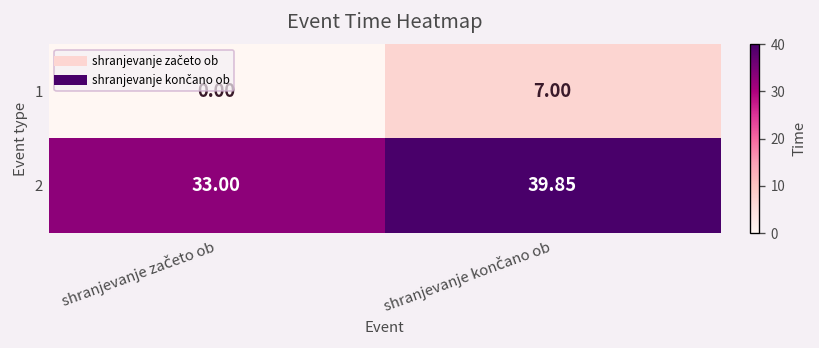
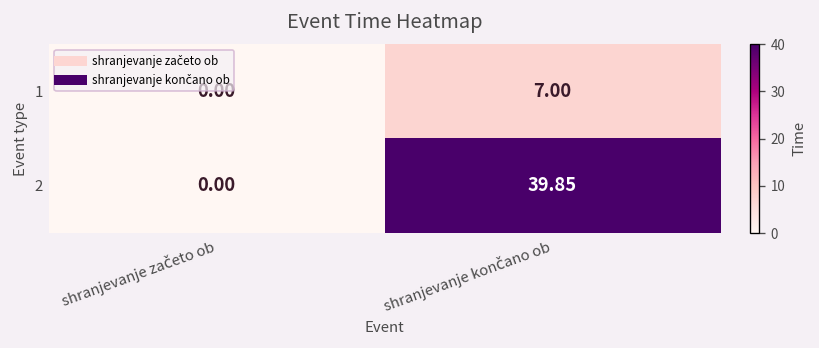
  {
    "1": {
      "shranjevanje končano ob": 7.00
    },
    "2": {
-     "shranjevanje začeto ob": 33.00,
+     "shranjevanje začeto ob": 0.00,
      "shranjevanje končano ob": 39.85
    }
  }
